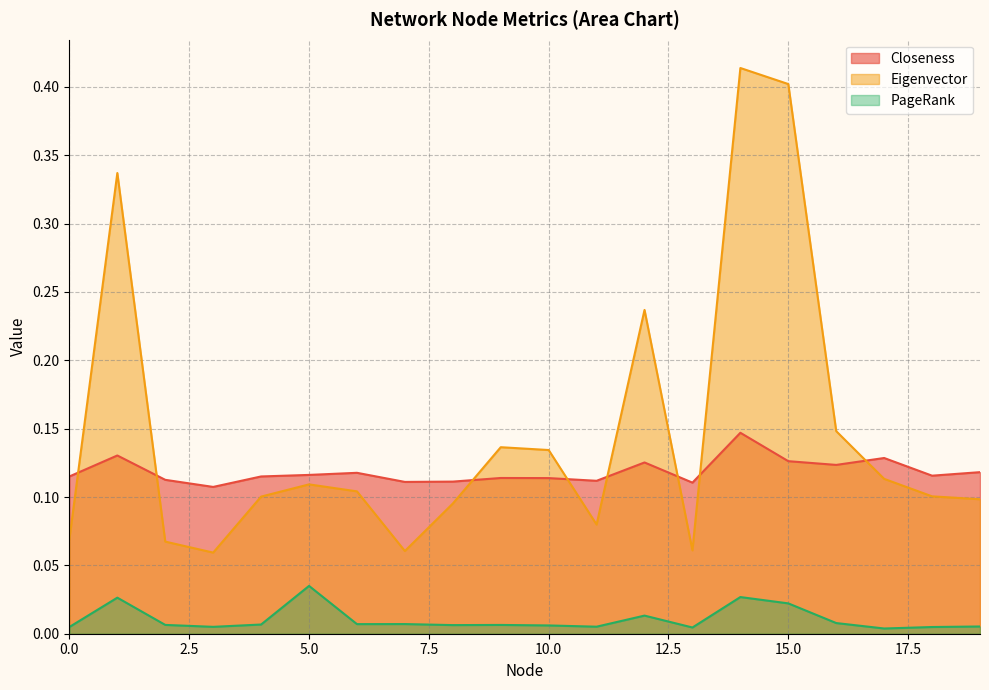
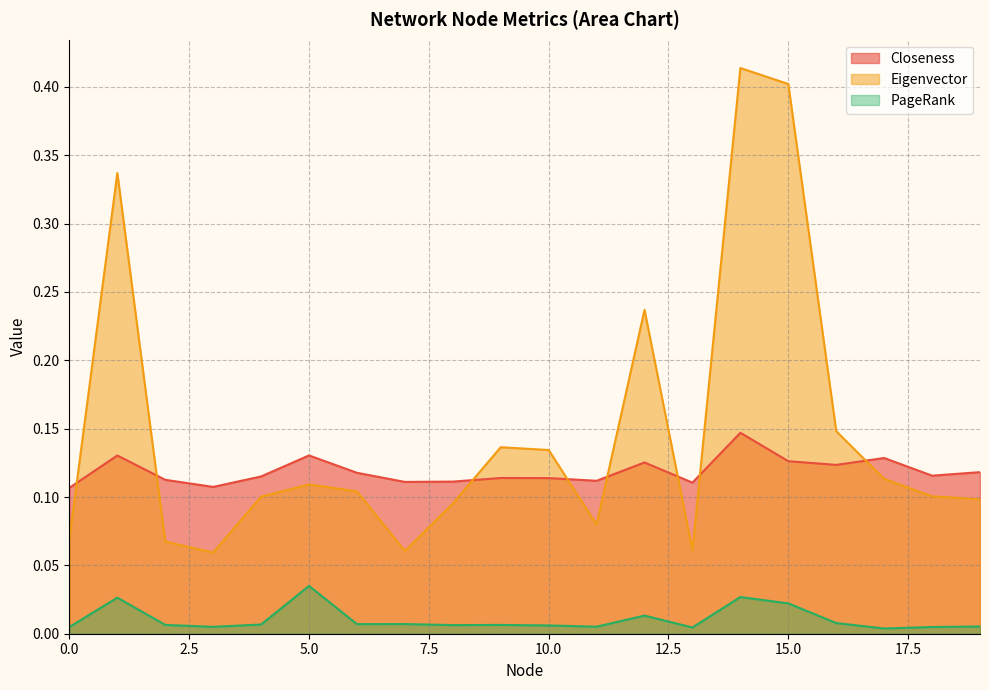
  {
    "Closeness": {
-     "0.0": 0.115,
-     "5.0": 0.116,
+     "0.0": 0.107,
+     "5.0": 0.130,
      "10.0": 0.114,
      "15.0": 0.126
    },
    "Eigenvector": {
      "0.0": 0.069,
      "5.0": 0.109,
      "10.0": 0.134,
      "15.0": 0.402
    },
    "PageRank": {
      "0.0": 0.005,
      "5.0": 0.035,
      "10.0": 0.006,
      "15.0": 0.022
    }
  }
